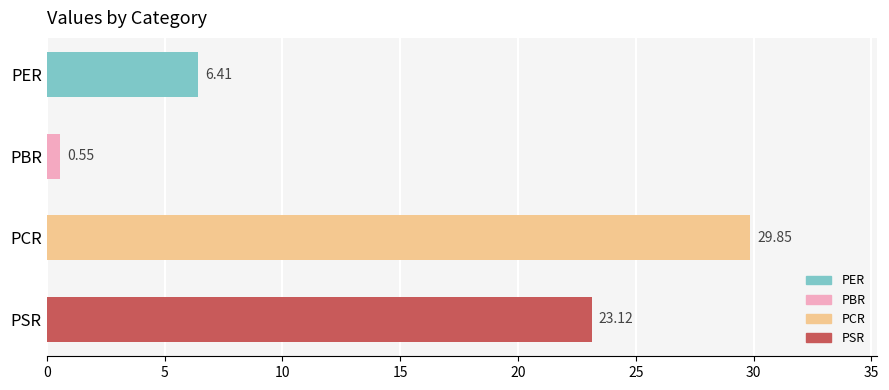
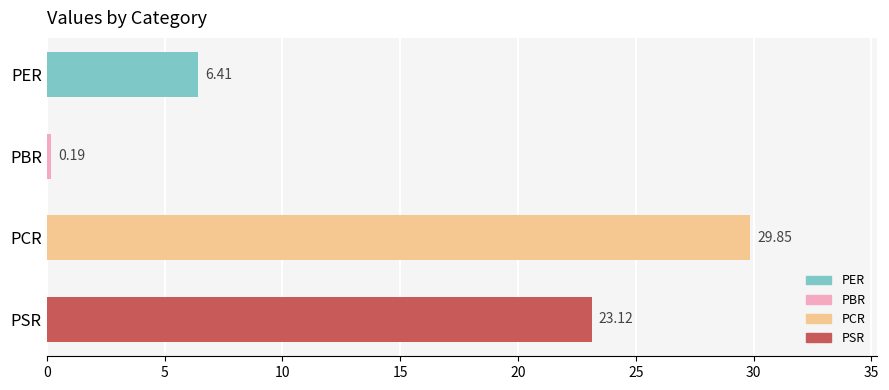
  {
    "PER": 6.41,
-   "PBR": 0.55,
+   "PBR": 0.19,
    "PCR": 29.85,
    "PSR": 23.12
  }
